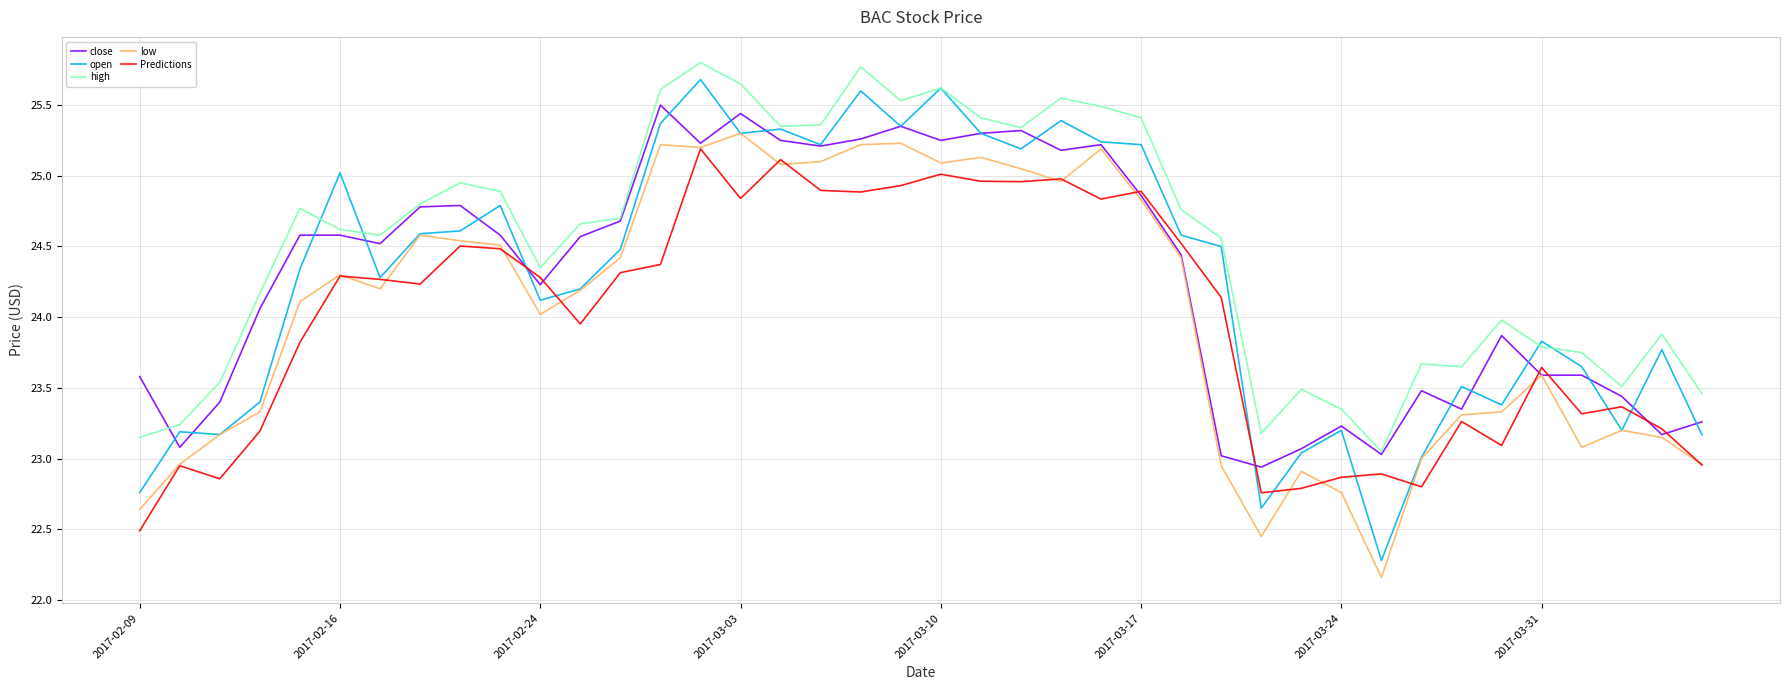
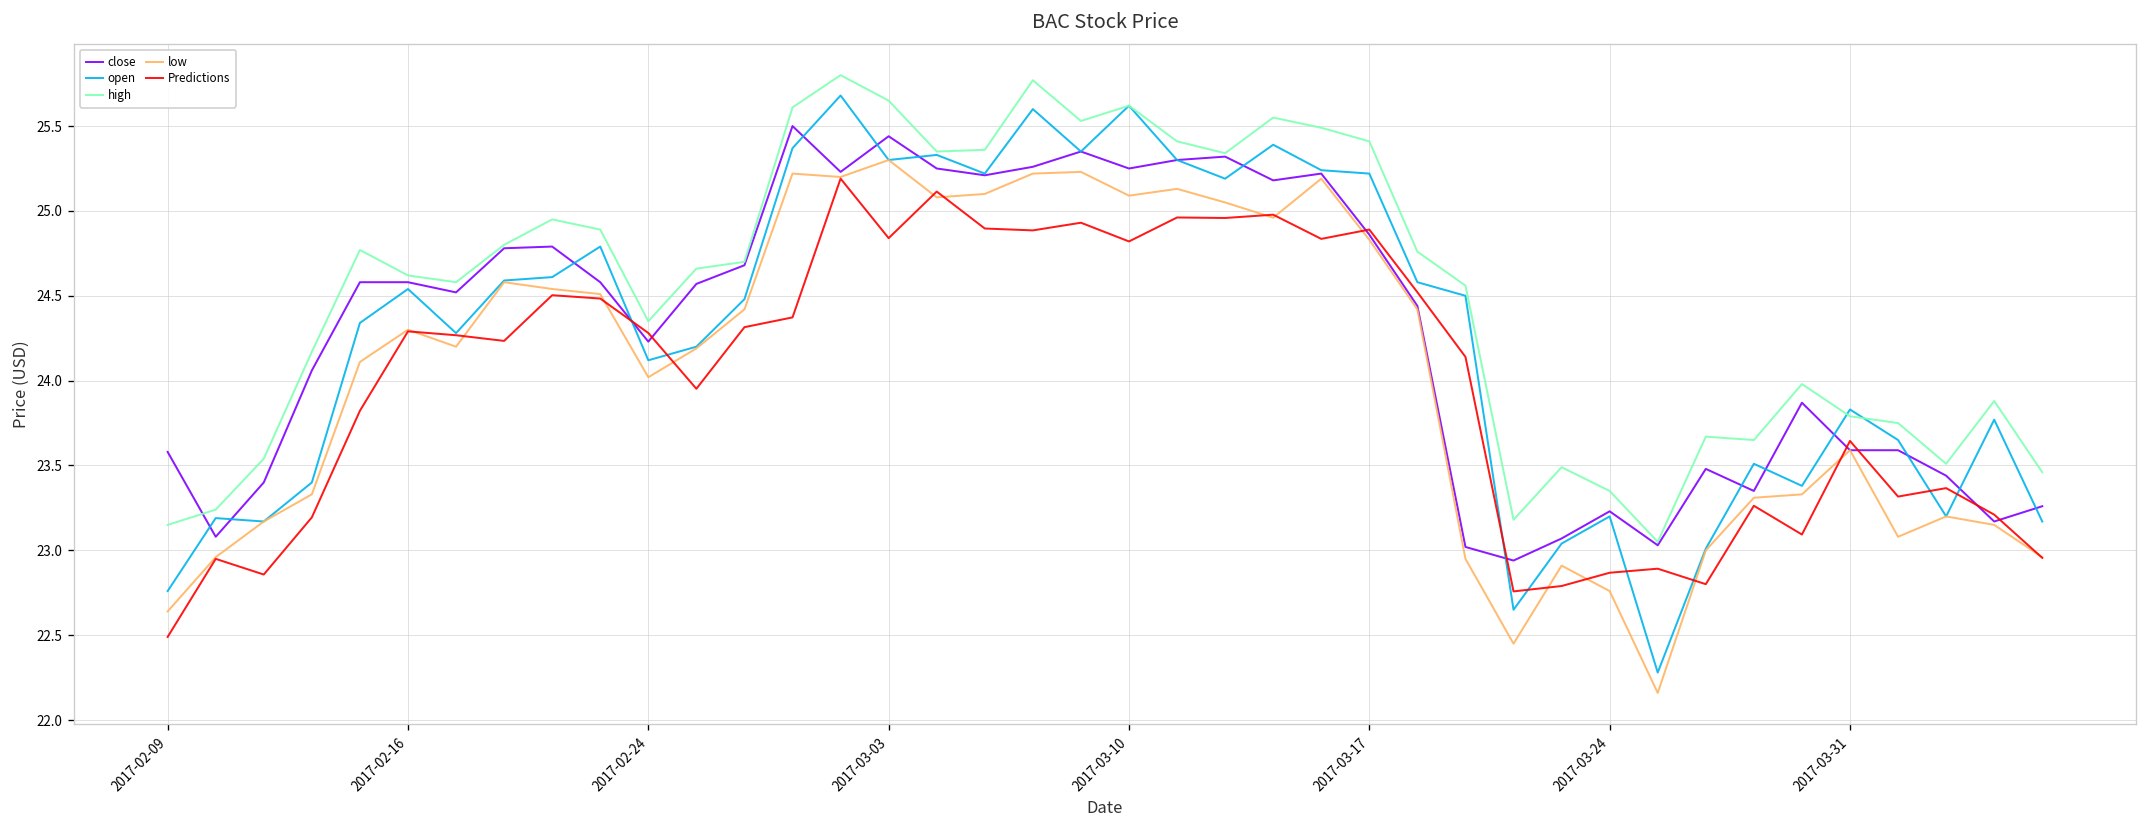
  {
    "close": {
      "2017-02-09": 23.58,
      "2017-02-16": 24.58,
      "2017-02-24": 24.23,
      "2017-03-03": 25.44,
      "2017-03-10": 25.25,
      "2017-03-17": 24.86,
      "2017-03-24": 23.23
    },
    "open": {
      "2017-02-09": 22.76,
-     "2017-02-16": 25.02,
+     "2017-02-16": 24.54,
      "2017-02-24": 24.12,
      "2017-03-17": 25.22,
      "2017-03-24": 23.20,
      "2017-03-31": 23.83
    },
    "high": {
      "2017-02-09": 23.15,
      "2017-02-16": 24.62,
      "2017-02-24": 24.35,
      "2017-03-03": 25.65,
      "2017-03-17": 25.41,
      "2017-03-24": 23.35,
      "2017-03-31": 23.79
    },
    "low": {
      "2017-02-09": 22.64,
      "2017-02-24": 24.02,
      "2017-03-10": 25.09,
      "2017-03-17": 24.83,
      "2017-03-24": 22.76
    },
    "Predictions": {
      "2017-02-09": 22.49,
      "2017-02-24": 24.28,
      "2017-03-03": 24.84,
-     "2017-03-10": 25.01,
+     "2017-03-10": 24.82,
      "2017-03-17": 24.89,
      "2017-03-24": 22.87,
      "2017-03-31": 23.64
    }
  }
